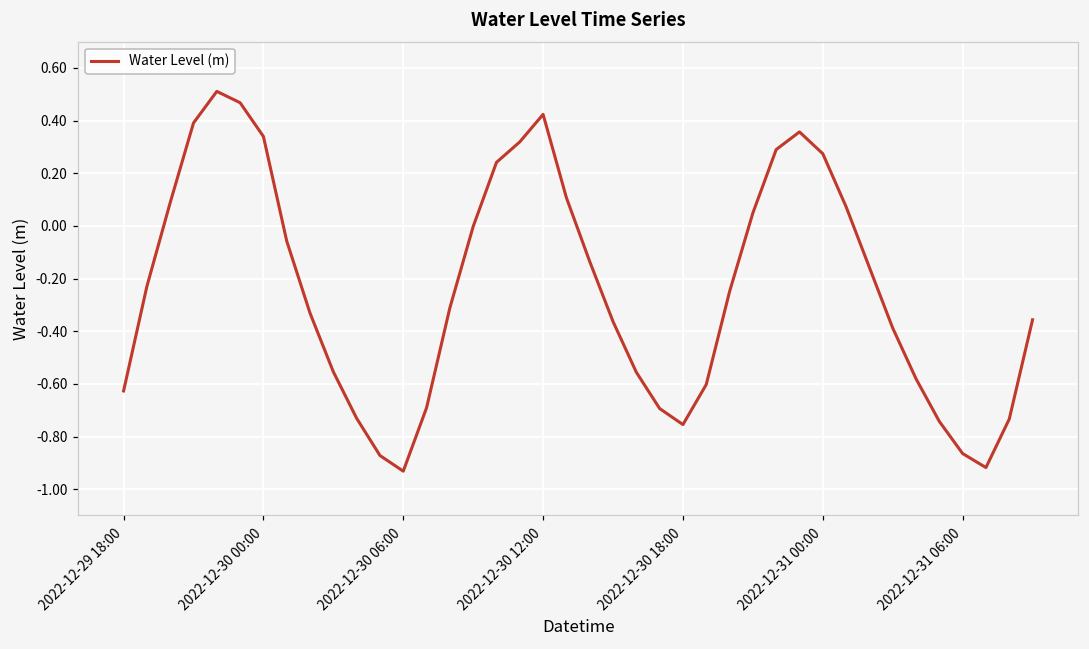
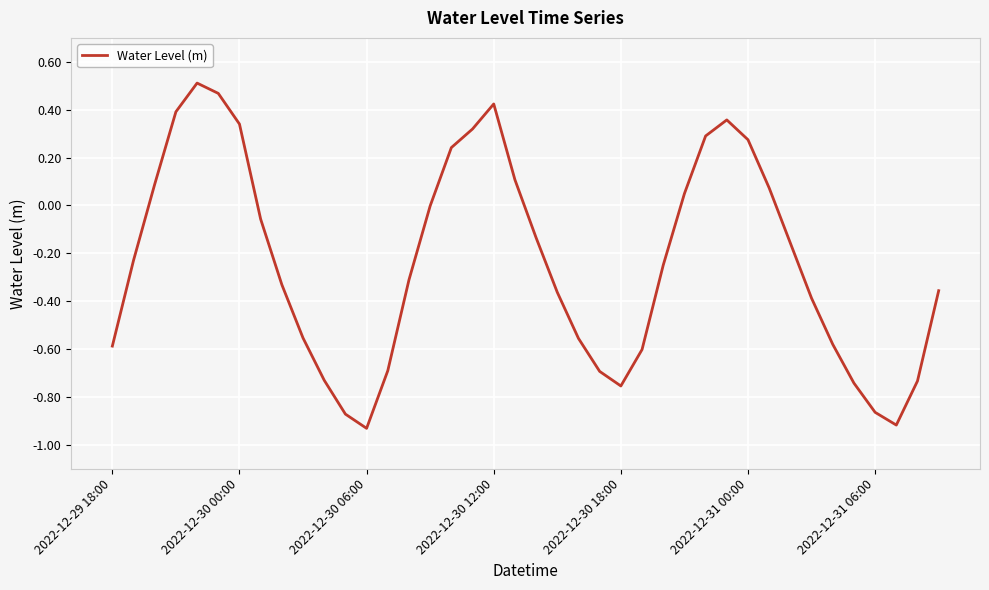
  {
-   "2022-12-29 18:00": -0.63,
+   "2022-12-29 18:00": -0.59,
    "2022-12-30 00:00": 0.34,
    "2022-12-30 06:00": -0.93,
    "2022-12-30 12:00": 0.42,
    "2022-12-30 18:00": -0.75,
    "2022-12-31 00:00": 0.27,
    "2022-12-31 06:00": -0.86
  }
